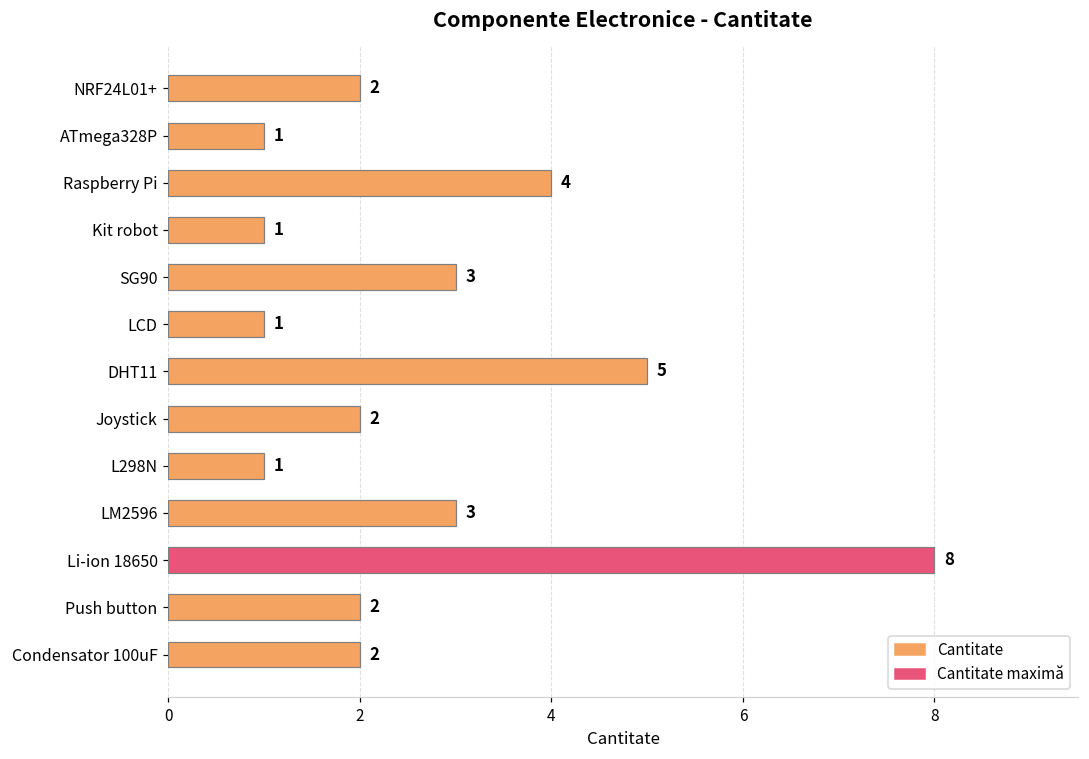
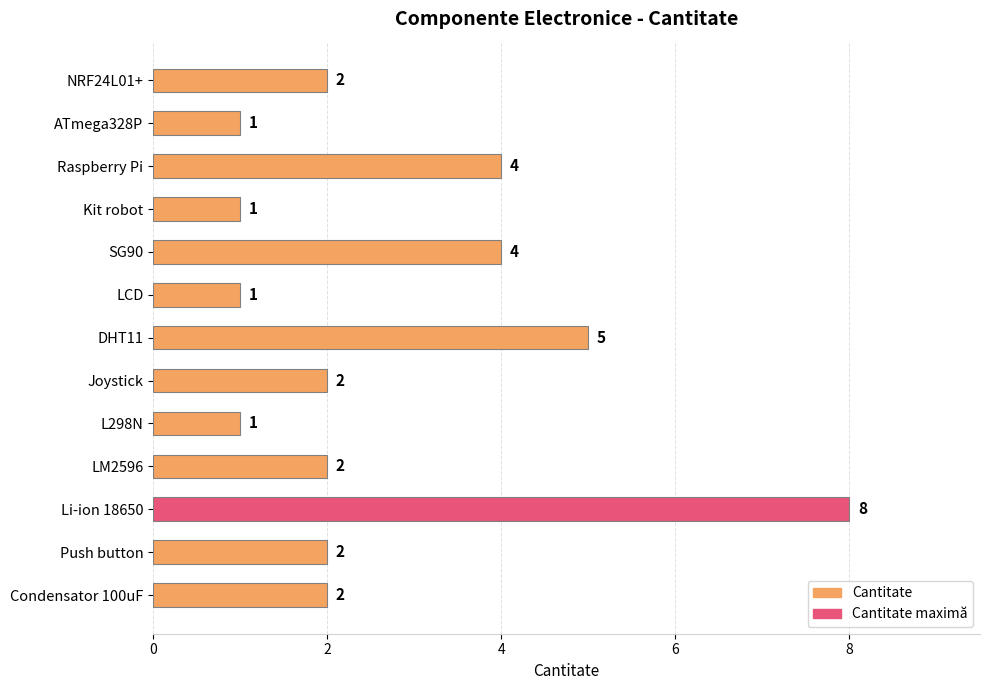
  {
    "NRF24L01+": 2,
    "ATmega328P": 1,
    "Raspberry Pi": 4,
    "Kit robot": 1,
-   "SG90": 3,
+   "SG90": 4,
    "LCD": 1,
    "DHT11": 5,
    "Joystick": 2,
    "L298N": 1,
-   "LM2596": 3,
+   "LM2596": 2,
    "Li-ion 18650": 8,
    "Push button": 2,
    "Condensator 100uF": 2
  }
